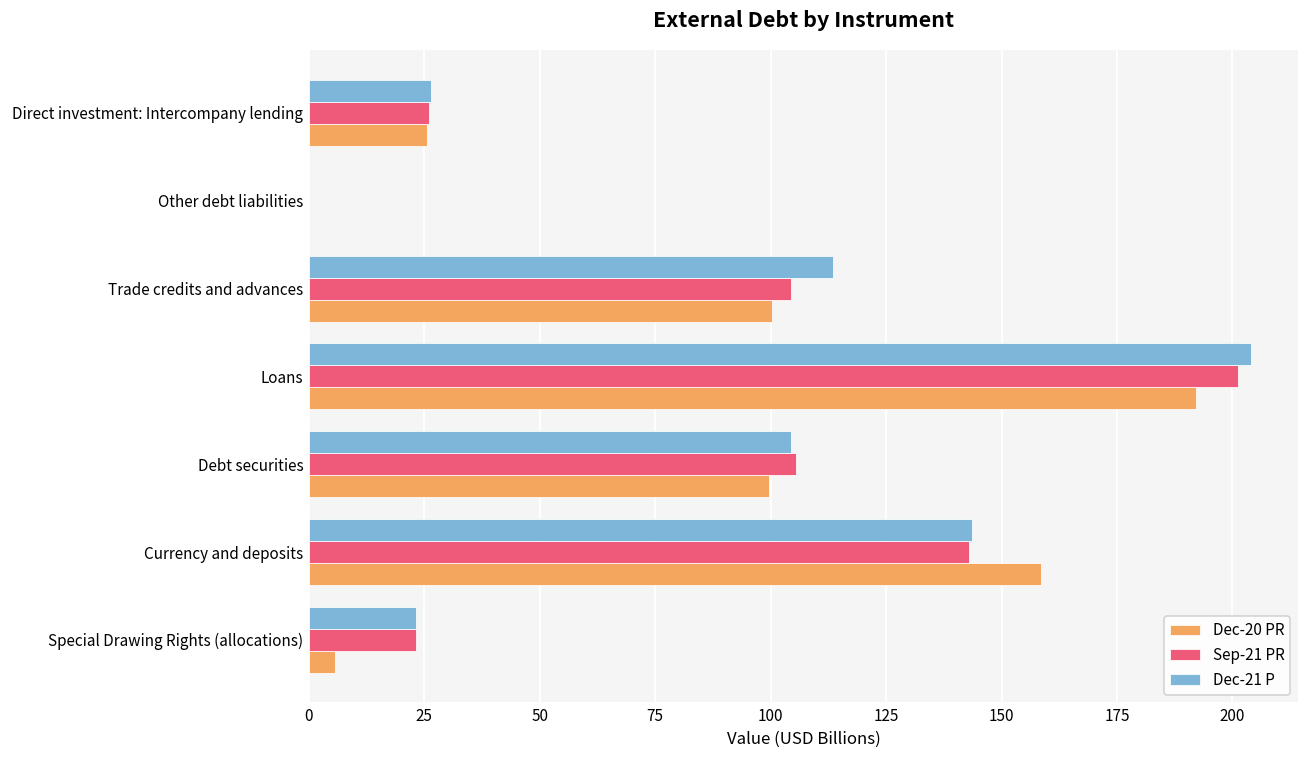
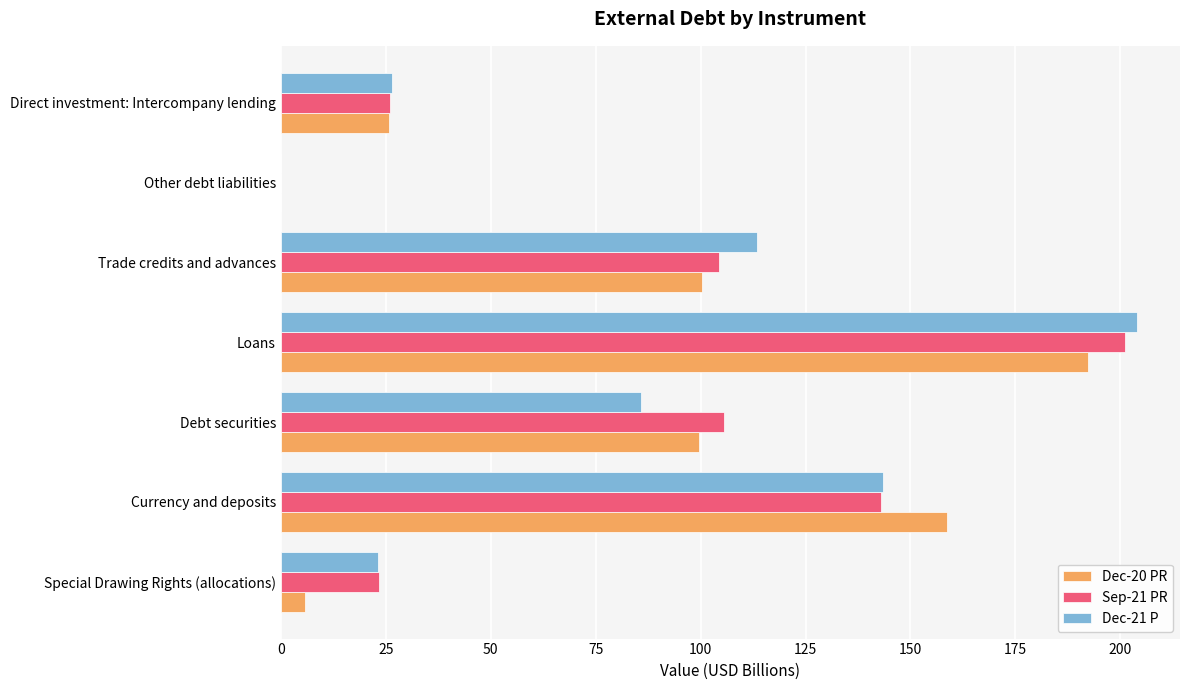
  {
    "Dec-20 PR": {
      "Direct investment: Intercompany lending": 26,
      "Other debt liabilities": 0,
      "Trade credits and advances": 100,
      "Loans": 192,
      "Debt securities": 100,
      "Currency and deposits": 159,
      "Special Drawing Rights (allocations)": 6
    },
    "Sep-21 PR": {
      "Direct investment: Intercompany lending": 26,
      "Other debt liabilities": 0,
      "Trade credits and advances": 104,
      "Loans": 201,
      "Debt securities": 106,
      "Currency and deposits": 143,
      "Special Drawing Rights (allocations)": 23
    },
    "Dec-21 P": {
      "Direct investment: Intercompany lending": 26,
      "Other debt liabilities": 0,
      "Trade credits and advances": 114,
      "Loans": 204,
-     "Debt securities": 104,
+     "Debt securities": 86,
      "Currency and deposits": 144,
      "Special Drawing Rights (allocations)": 23
    }
  }
